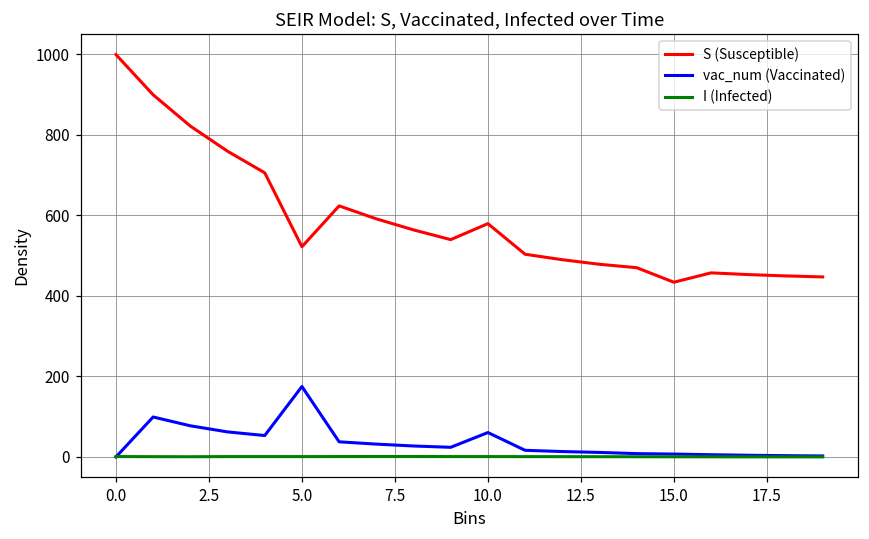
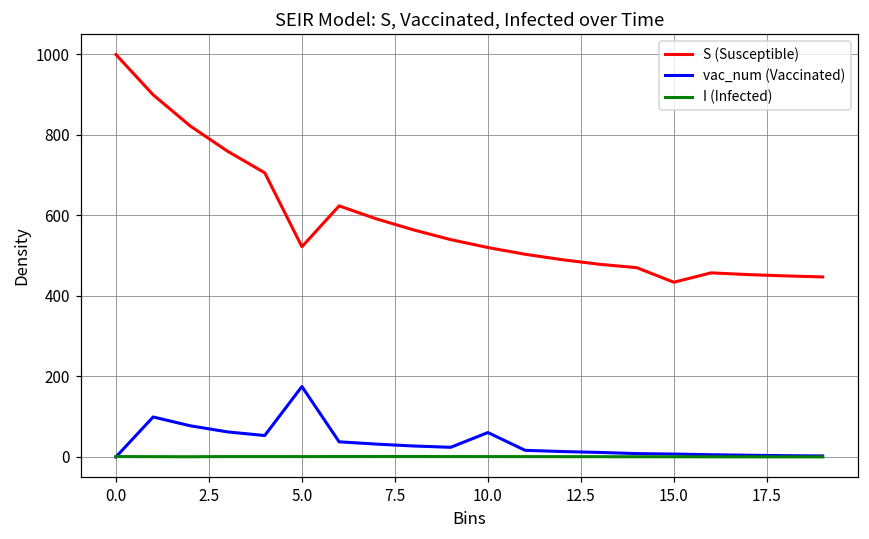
  {
    "S (Susceptible)": {
      "0.0": 1000,
      "5.0": 520,
-     "10.0": 580,
+     "10.0": 520,
      "15.0": 430
    },
    "vac_num (Vaccinated)": {
      "5.0": 170,
      "10.0": 60
    },
    "I (Infected)": {
      "5.0": 0,
      "10.0": 0
    }
  }
